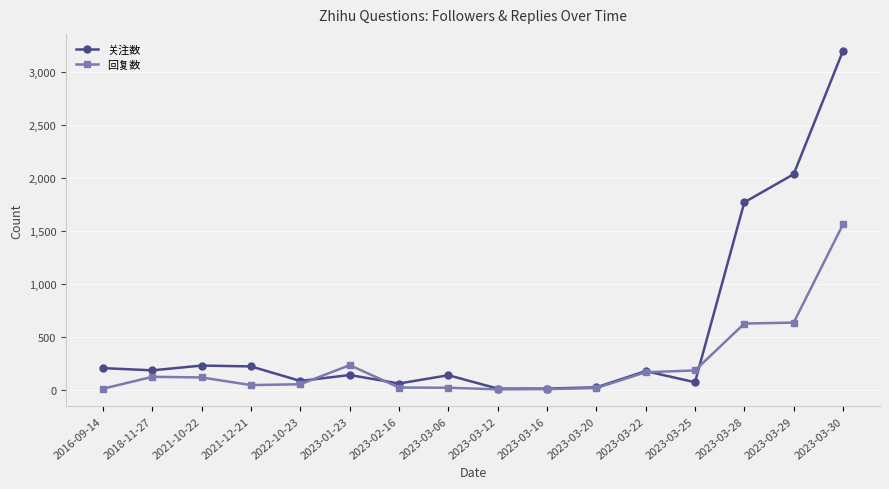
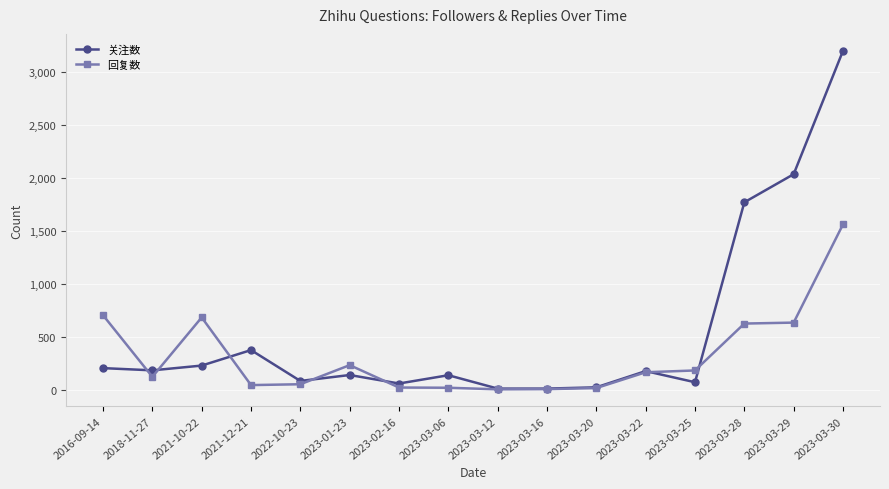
  {
    "关注数": {
      "2016-09-14": "210",
      "2018-11-27": "190",
      "2021-10-22": "230",
-     "2021-12-21": "230",
+     "2021-12-21": "380",
      "2022-10-23": "90",
      "2023-01-23": "150",
      "2023-02-16": "70",
      "2023-03-06": "140",
      "2023-03-25": "80",
      "2023-03-28": "1,770",
      "2023-03-29": "2,040",
      "2023-03-30": "3,200"
    },
    "回复数": {
-     "2016-09-14": "20",
+     "2016-09-14": "710",
      "2018-11-27": "130",
-     "2021-10-22": "120",
+     "2021-10-22": "690",
      "2021-12-21": "50",
      "2022-10-23": "60",
      "2023-01-23": "240",
      "2023-02-16": "30",
      "2023-03-06": "30",
      "2023-03-25": "190",
      "2023-03-28": "630",
      "2023-03-29": "640",
      "2023-03-30": "1,570"
    }
  }
